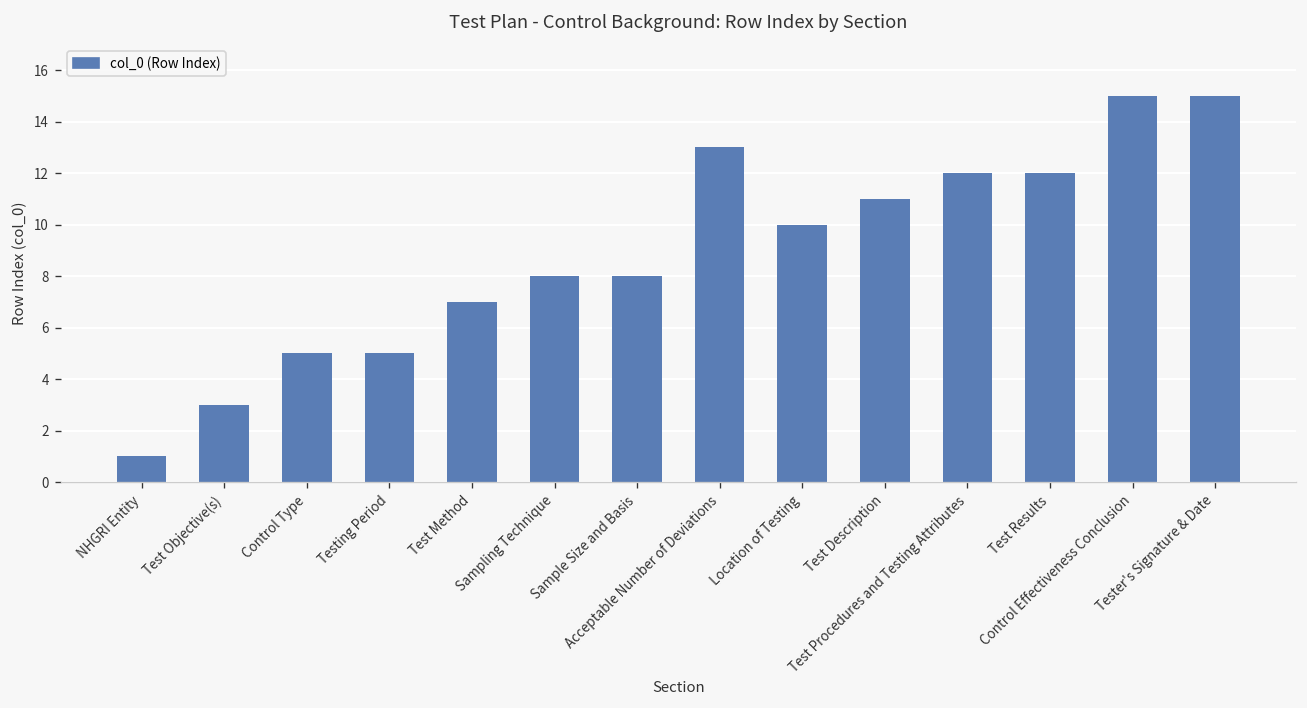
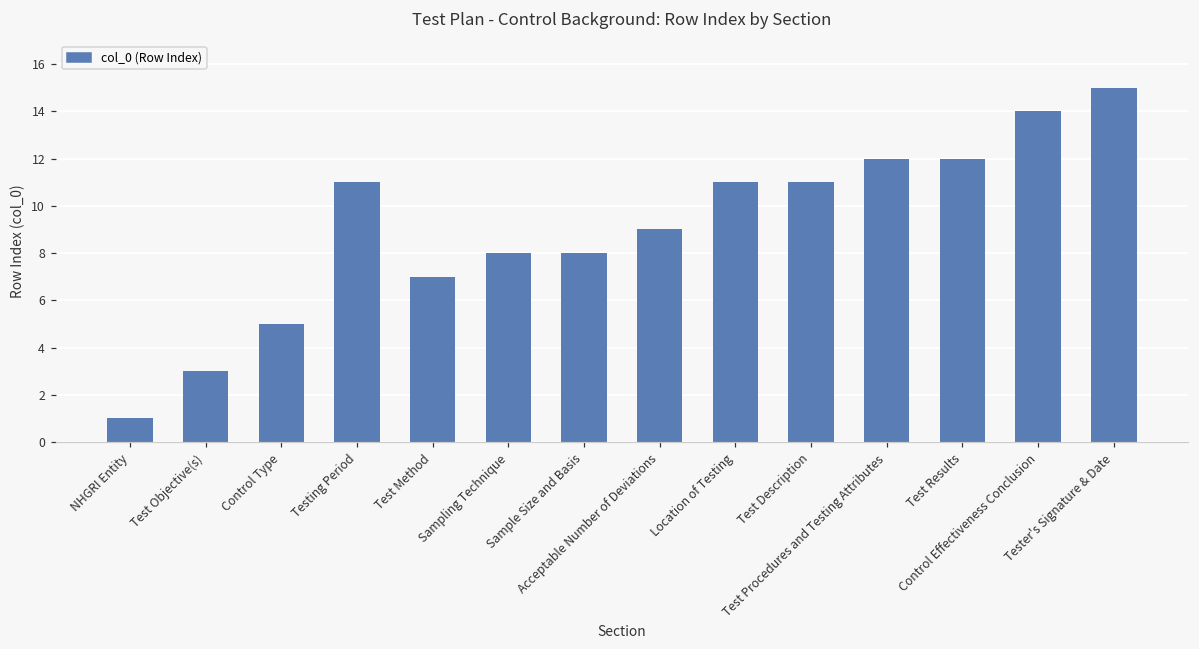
  {
    "NHGRI Entity": 1,
    "Test Objective(s)": 3,
    "Control Type": 5,
-   "Testing Period": 5,
+   "Testing Period": 11,
    "Test Method": 7,
    "Sampling Technique": 8,
    "Sample Size and Basis": 8,
-   "Acceptable Number of Deviations": 13,
-   "Location of Testing": 10,
+   "Acceptable Number of Deviations": 9,
+   "Location of Testing": 11,
    "Test Description": 11,
    "Test Procedures and Testing Attributes": 12,
    "Test Results": 12,
-   "Control Effectiveness Conclusion": 15,
+   "Control Effectiveness Conclusion": 14,
    "Tester's Signature & Date": 15
  }
